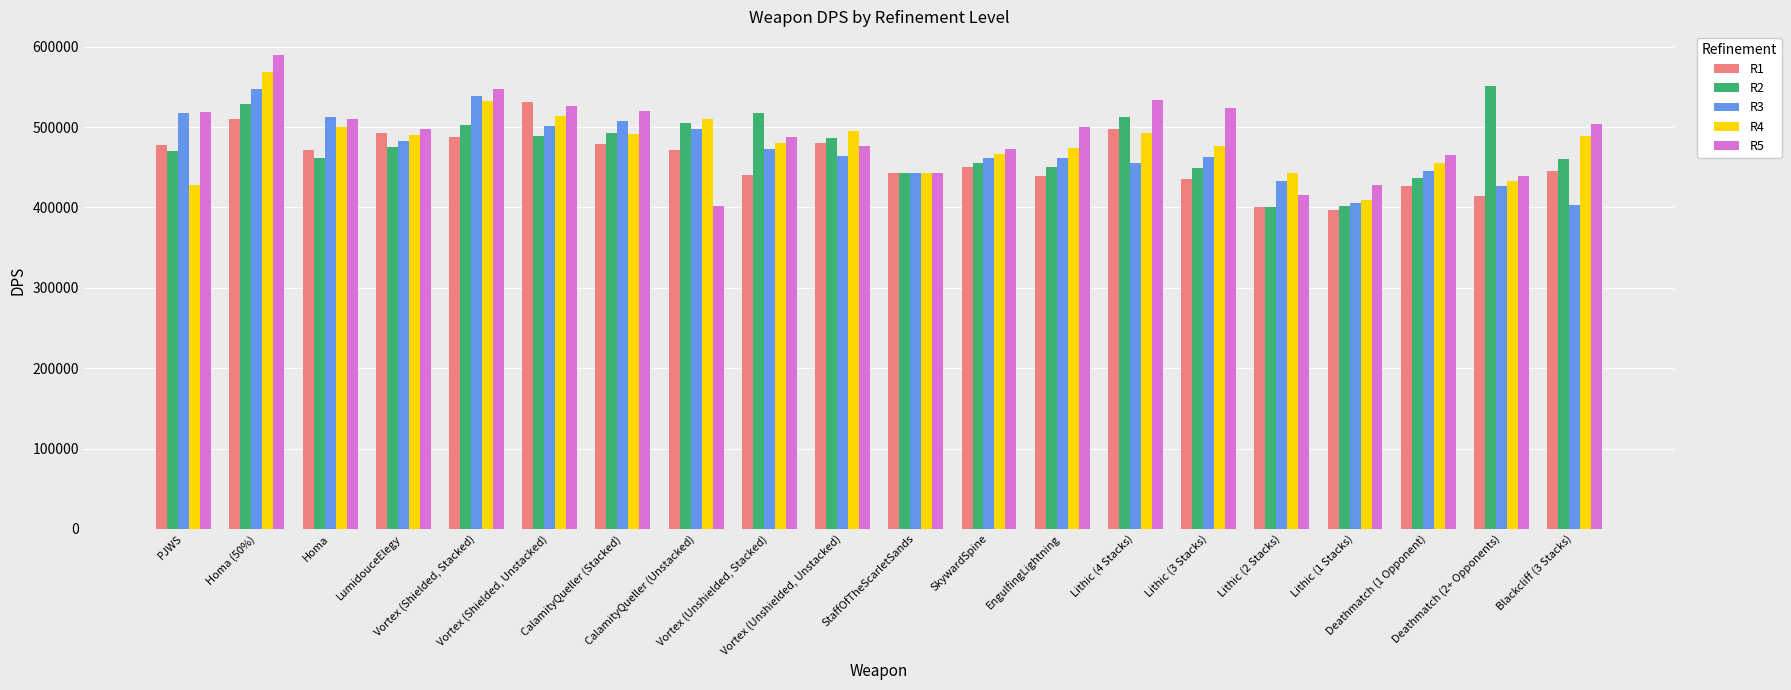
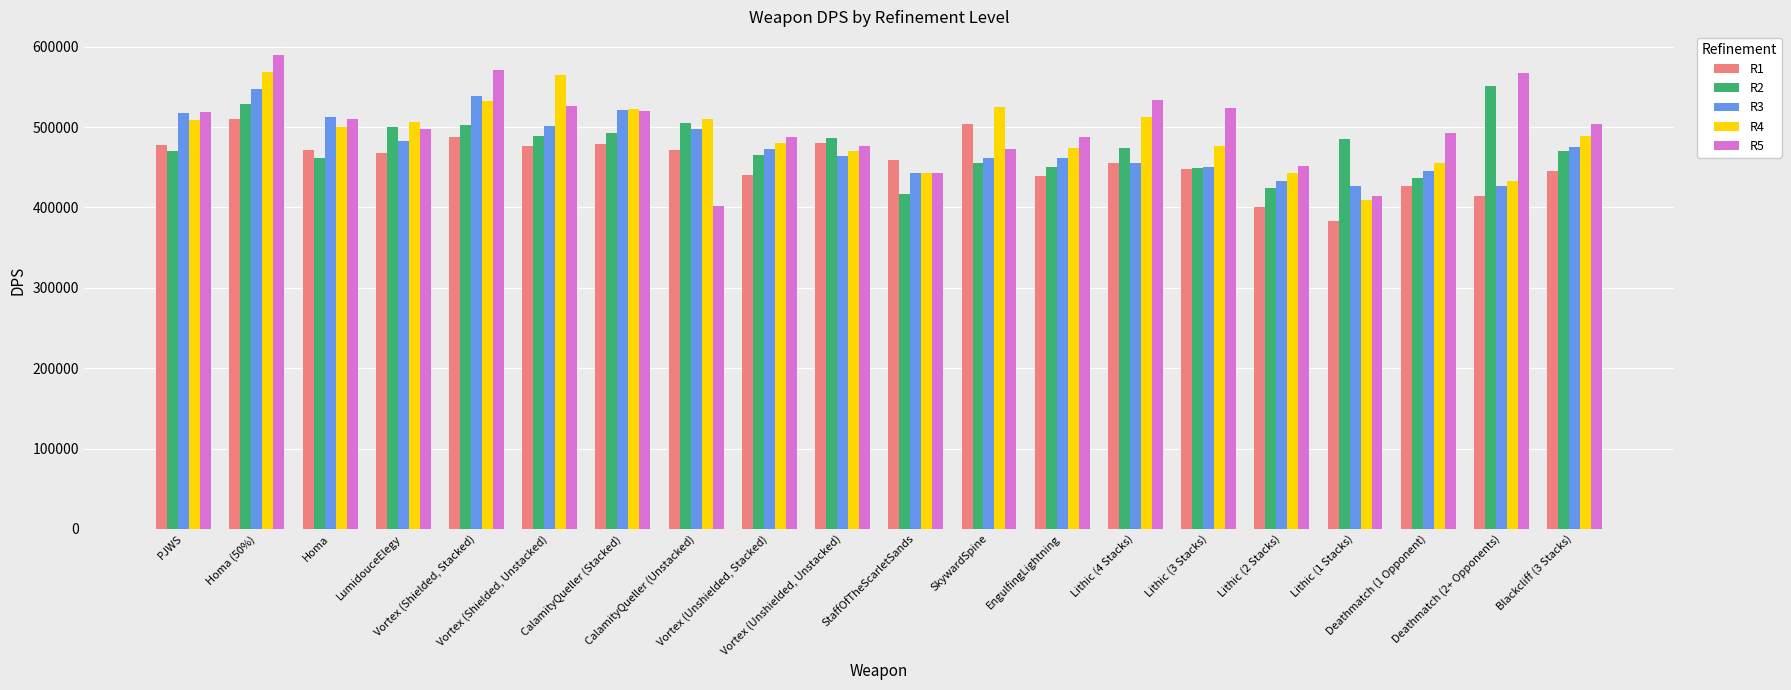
  {
    "R1": {
      "PJWS": 480000,
      "Homa (50%)": 510000,
      "Homa": 470000,
-     "LumidouceElegy": 490000,
+     "LumidouceElegy": 470000,
      "Vortex (Shielded, Stacked)": 490000,
-     "Vortex (Shielded, Unstacked)": 530000,
+     "Vortex (Shielded, Unstacked)": 480000,
      "CalamityQueller (Stacked)": 480000,
      "CalamityQueller (Unstacked)": 470000,
      "Vortex (Unshielded, Stacked)": 440000,
      "Vortex (Unshielded, Unstacked)": 480000,
-     "StaffOfTheScarletSands": 440000,
-     "SkywardSpine": 450000,
+     "StaffOfTheScarletSands": 460000,
+     "SkywardSpine": 500000,
      "EngulfingLightning": 440000,
-     "Lithic (4 Stacks)": 500000,
-     "Lithic (3 Stacks)": 430000,
+     "Lithic (4 Stacks)": 450000,
+     "Lithic (3 Stacks)": 450000,
      "Lithic (2 Stacks)": 400000,
-     "Lithic (1 Stacks)": 400000,
+     "Lithic (1 Stacks)": 380000,
      "Deathmatch (1 Opponent)": 430000,
      "Deathmatch (2+ Opponents)": 410000,
      "Blackcliff (3 Stacks)": 450000
    },
    "R2": {
      "PJWS": 470000,
      "Homa (50%)": 530000,
      "Homa": 460000,
-     "LumidouceElegy": 480000,
+     "LumidouceElegy": 500000,
      "Vortex (Shielded, Stacked)": 500000,
      "Vortex (Shielded, Unstacked)": 490000,
      "CalamityQueller (Stacked)": 490000,
      "CalamityQueller (Unstacked)": 500000,
-     "Vortex (Unshielded, Stacked)": 520000,
+     "Vortex (Unshielded, Stacked)": 460000,
      "Vortex (Unshielded, Unstacked)": 490000,
-     "StaffOfTheScarletSands": 440000,
+     "StaffOfTheScarletSands": 420000,
      "SkywardSpine": 460000,
      "EngulfingLightning": 450000,
-     "Lithic (4 Stacks)": 510000,
+     "Lithic (4 Stacks)": 470000,
      "Lithic (3 Stacks)": 450000,
-     "Lithic (2 Stacks)": 400000,
-     "Lithic (1 Stacks)": 400000,
+     "Lithic (2 Stacks)": 420000,
+     "Lithic (1 Stacks)": 480000,
      "Deathmatch (1 Opponent)": 440000,
      "Deathmatch (2+ Opponents)": 550000,
-     "Blackcliff (3 Stacks)": 460000
+     "Blackcliff (3 Stacks)": 470000
    },
    "R3": {
      "PJWS": 520000,
      "Homa (50%)": 550000,
      "Homa": 510000,
      "LumidouceElegy": 480000,
      "Vortex (Shielded, Stacked)": 540000,
      "Vortex (Shielded, Unstacked)": 500000,
-     "CalamityQueller (Stacked)": 510000,
+     "CalamityQueller (Stacked)": 520000,
      "CalamityQueller (Unstacked)": 500000,
      "Vortex (Unshielded, Stacked)": 470000,
      "Vortex (Unshielded, Unstacked)": 460000,
      "StaffOfTheScarletSands": 440000,
      "SkywardSpine": 460000,
      "EngulfingLightning": 460000,
      "Lithic (4 Stacks)": 460000,
-     "Lithic (3 Stacks)": 460000,
+     "Lithic (3 Stacks)": 450000,
      "Lithic (2 Stacks)": 430000,
-     "Lithic (1 Stacks)": 410000,
+     "Lithic (1 Stacks)": 430000,
      "Deathmatch (1 Opponent)": 450000,
      "Deathmatch (2+ Opponents)": 430000,
-     "Blackcliff (3 Stacks)": 400000
+     "Blackcliff (3 Stacks)": 470000
    },
    "R4": {
-     "PJWS": 430000,
+     "PJWS": 510000,
      "Homa (50%)": 570000,
      "Homa": 500000,
-     "LumidouceElegy": 490000,
+     "LumidouceElegy": 510000,
      "Vortex (Shielded, Stacked)": 530000,
-     "Vortex (Shielded, Unstacked)": 510000,
-     "CalamityQueller (Stacked)": 490000,
+     "Vortex (Shielded, Unstacked)": 560000,
+     "CalamityQueller (Stacked)": 520000,
      "CalamityQueller (Unstacked)": 510000,
      "Vortex (Unshielded, Stacked)": 480000,
-     "Vortex (Unshielded, Unstacked)": 490000,
+     "Vortex (Unshielded, Unstacked)": 470000,
      "StaffOfTheScarletSands": 440000,
-     "SkywardSpine": 470000,
+     "SkywardSpine": 530000,
      "EngulfingLightning": 470000,
-     "Lithic (4 Stacks)": 490000,
+     "Lithic (4 Stacks)": 510000,
      "Lithic (3 Stacks)": 480000,
      "Lithic (2 Stacks)": 440000,
      "Lithic (1 Stacks)": 410000,
      "Deathmatch (1 Opponent)": 460000,
      "Deathmatch (2+ Opponents)": 430000,
      "Blackcliff (3 Stacks)": 490000
    },
    "R5": {
      "PJWS": 520000,
      "Homa (50%)": 590000,
      "Homa": 510000,
      "LumidouceElegy": 500000,
-     "Vortex (Shielded, Stacked)": 550000,
+     "Vortex (Shielded, Stacked)": 570000,
      "Vortex (Shielded, Unstacked)": 530000,
      "CalamityQueller (Stacked)": 520000,
      "CalamityQueller (Unstacked)": 400000,
      "Vortex (Unshielded, Stacked)": 490000,
      "Vortex (Unshielded, Unstacked)": 480000,
      "StaffOfTheScarletSands": 440000,
      "SkywardSpine": 470000,
-     "EngulfingLightning": 500000,
+     "EngulfingLightning": 490000,
      "Lithic (4 Stacks)": 530000,
      "Lithic (3 Stacks)": 520000,
-     "Lithic (2 Stacks)": 420000,
-     "Lithic (1 Stacks)": 430000,
-     "Deathmatch (1 Opponent)": 460000,
-     "Deathmatch (2+ Opponents)": 440000,
+     "Lithic (2 Stacks)": 450000,
+     "Lithic (1 Stacks)": 410000,
+     "Deathmatch (1 Opponent)": 490000,
+     "Deathmatch (2+ Opponents)": 570000,
      "Blackcliff (3 Stacks)": 500000
    }
  }
